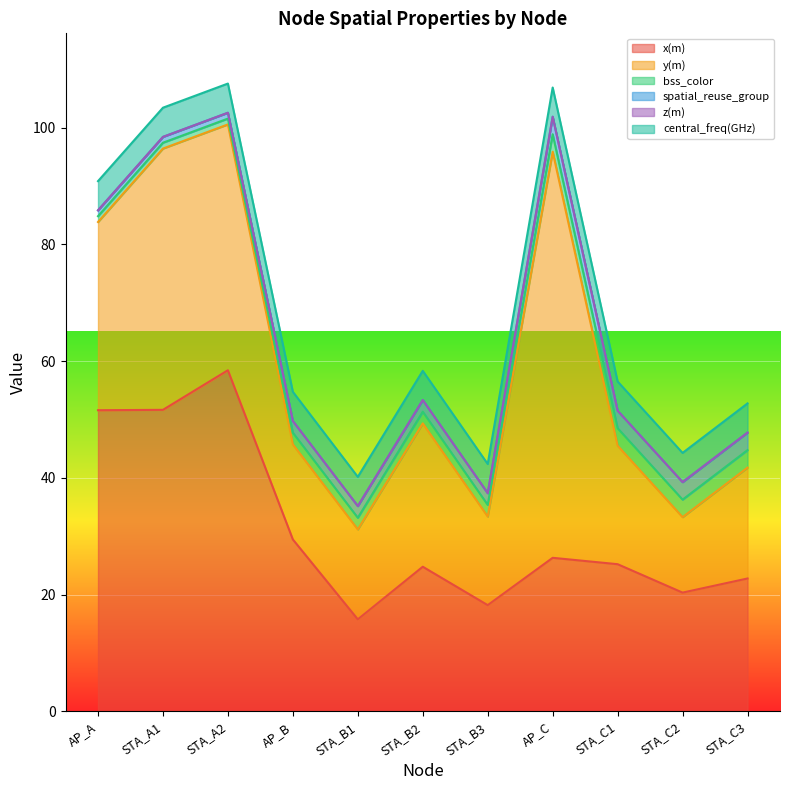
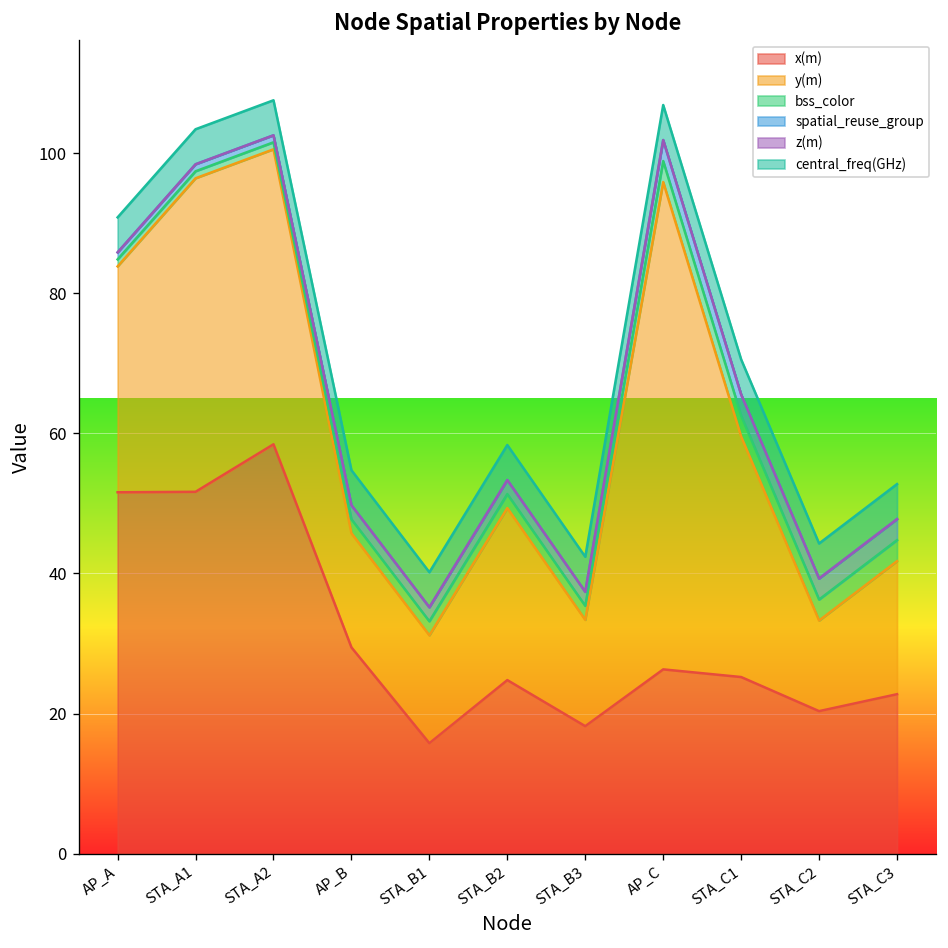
  {
    "x(m)": {
      "AP_A": 52,
      "STA_A1": 52,
      "STA_A2": 58,
      "AP_B": 29,
      "STA_B1": 16,
      "STA_B2": 25,
      "STA_B3": 18,
      "AP_C": 26,
      "STA_C1": 25,
      "STA_C2": 20,
      "STA_C3": 23
    },
    "y(m)": {
      "AP_A": 32,
      "STA_A1": 45,
      "STA_A2": 42,
      "AP_B": 16,
      "STA_B1": 15,
      "STA_B2": 25,
      "STA_B3": 15,
      "AP_C": 70,
-     "STA_C1": 20,
+     "STA_C1": 34,
      "STA_C2": 13,
      "STA_C3": 19
    }
  }
